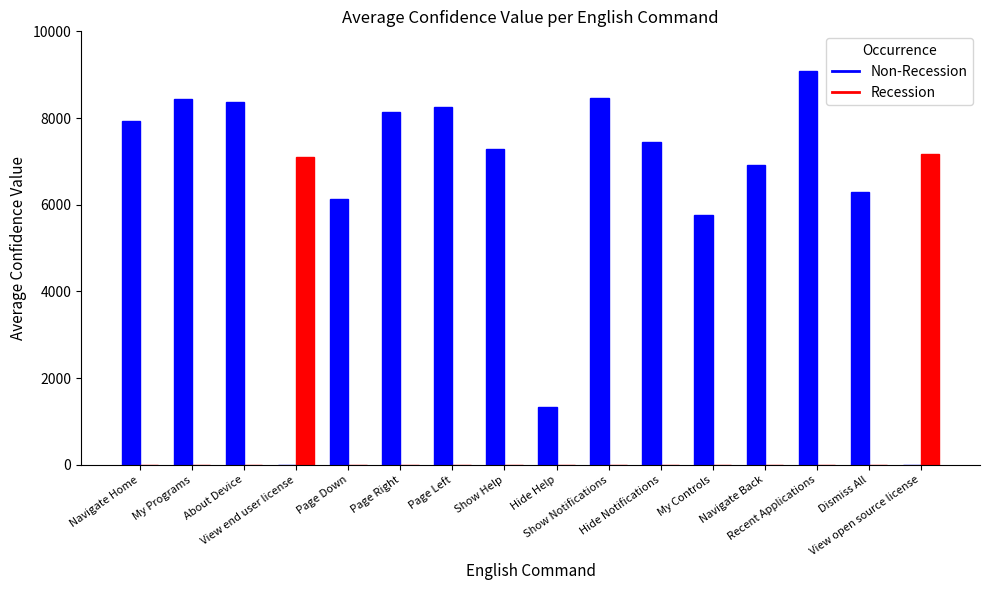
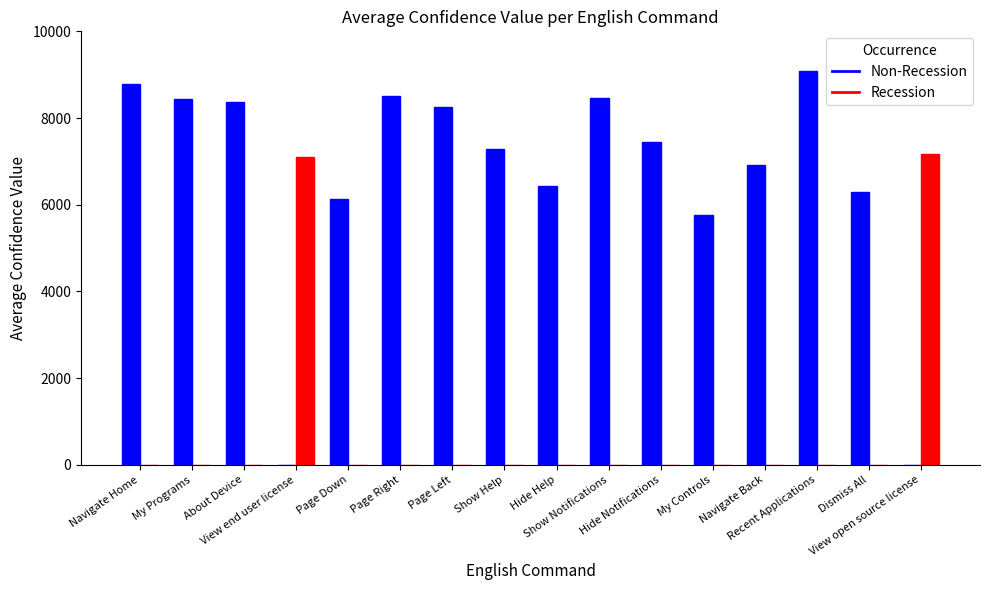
  {
    "Non-Recession": {
-     "Navigate Home": 7900,
+     "Navigate Home": 8800,
      "My Programs": 8500,
      "About Device": 8400,
      "View end user license": 0,
      "Page Down": 6100,
-     "Page Right": 8100,
+     "Page Right": 8500,
      "Page Left": 8300,
      "Show Help": 7300,
-     "Hide Help": 1300,
+     "Hide Help": 6400,
      "Show Notifications": 8500,
      "Hide Notifications": 7500,
      "My Controls": 5800,
      "Navigate Back": 6900,
      "Recent Applications": 9100,
      "Dismiss All": 6300,
      "View open source license": 0
    },
    "Recession": {
      "Navigate Home": 0,
      "My Programs": 0,
      "About Device": 0,
      "View end user license": 7100,
      "Page Down": 0,
      "Page Right": 0,
      "Page Left": 0,
      "Show Help": 0,
      "Hide Help": 0,
      "Show Notifications": 0,
      "Hide Notifications": 0,
      "My Controls": 0,
      "Navigate Back": 0,
      "Recent Applications": 0,
      "Dismiss All": 0,
      "View open source license": 7200
    }
  }
